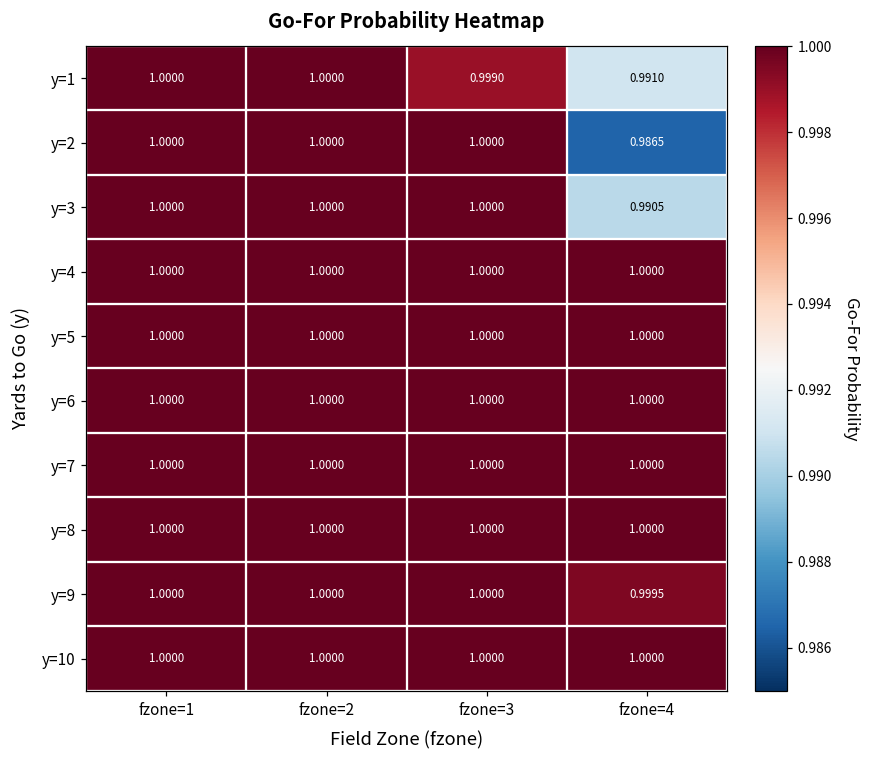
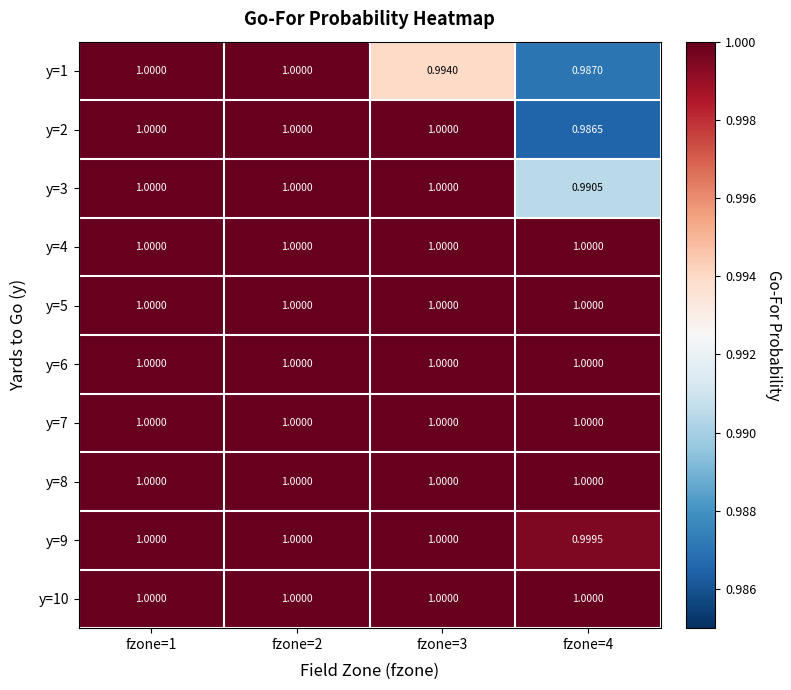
  {
    "y=1": {
      "fzone=1": 1.0000,
      "fzone=2": 1.0000,
-     "fzone=3": 0.9990,
-     "fzone=4": 0.9910
+     "fzone=3": 0.9940,
+     "fzone=4": 0.9870
    },
    "y=2": {
      "fzone=1": 1.0000,
      "fzone=2": 1.0000,
      "fzone=3": 1.0000,
      "fzone=4": 0.9865
    },
    "y=3": {
      "fzone=1": 1.0000,
      "fzone=2": 1.0000,
      "fzone=3": 1.0000,
      "fzone=4": 0.9905
    },
    "y=4": {
      "fzone=1": 1.0000,
      "fzone=2": 1.0000,
      "fzone=3": 1.0000,
      "fzone=4": 1.0000
    },
    "y=5": {
      "fzone=1": 1.0000,
      "fzone=2": 1.0000,
      "fzone=3": 1.0000,
      "fzone=4": 1.0000
    },
    "y=6": {
      "fzone=1": 1.0000,
      "fzone=2": 1.0000,
      "fzone=3": 1.0000,
      "fzone=4": 1.0000
    },
    "y=7": {
      "fzone=1": 1.0000,
      "fzone=2": 1.0000,
      "fzone=3": 1.0000,
      "fzone=4": 1.0000
    },
    "y=8": {
      "fzone=1": 1.0000,
      "fzone=2": 1.0000,
      "fzone=3": 1.0000,
      "fzone=4": 1.0000
    },
    "y=9": {
      "fzone=1": 1.0000,
      "fzone=2": 1.0000,
      "fzone=3": 1.0000,
      "fzone=4": 0.9995
    },
    "y=10": {
      "fzone=1": 1.0000,
      "fzone=2": 1.0000,
      "fzone=3": 1.0000,
      "fzone=4": 1.0000
    }
  }
